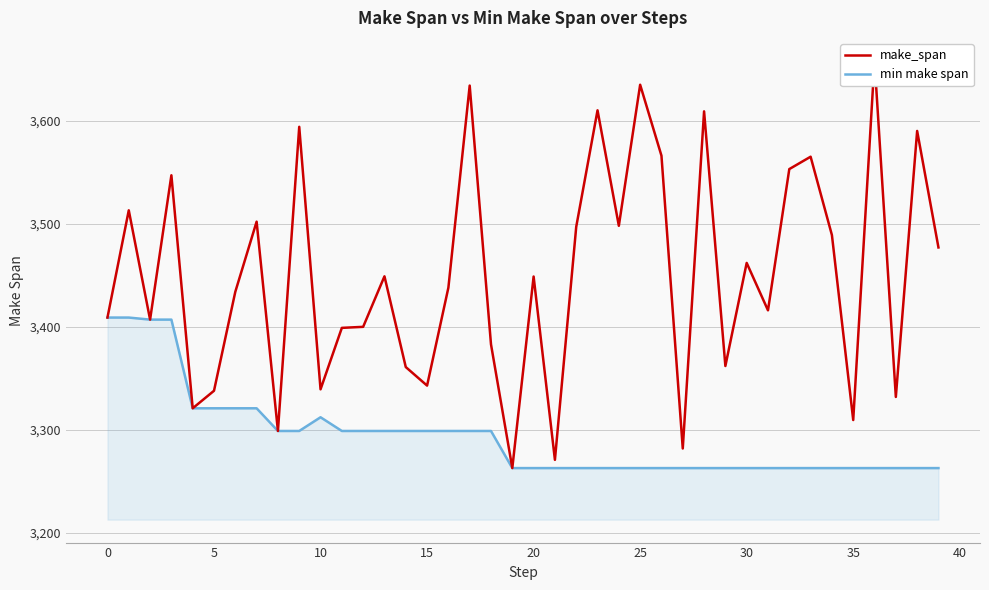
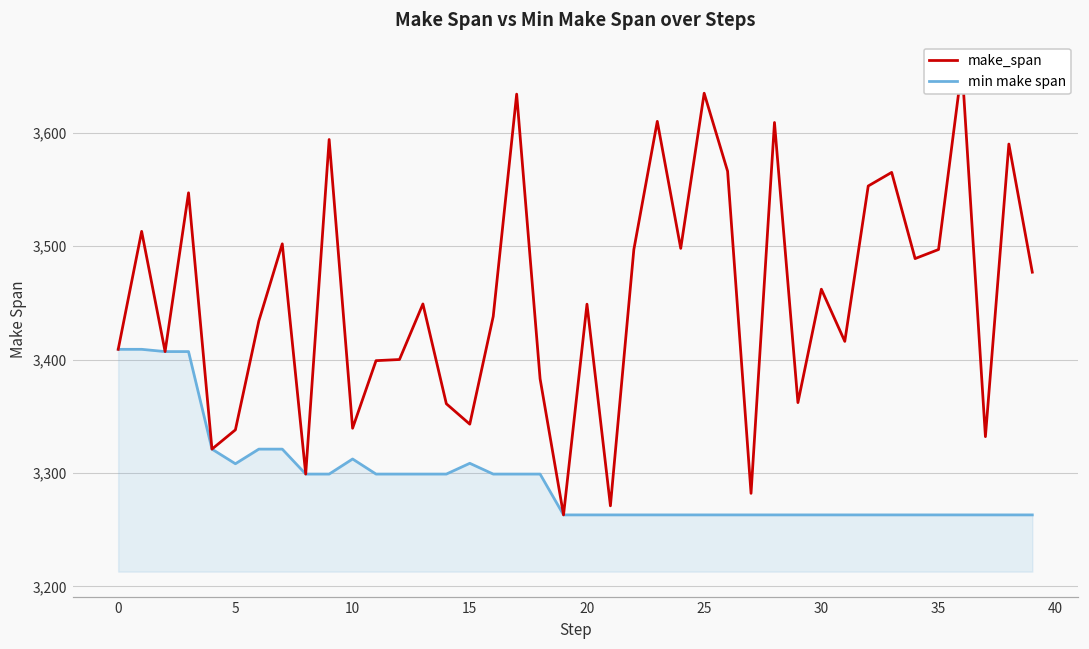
  {
    "make_span": {
      "5": "3,338",
      "10": "3,339",
      "15": "3,343",
      "20": "3,449",
      "25": "3,635",
      "30": "3,462",
-     "35": "3,310"
+     "35": "3,497"
    },
    "min make span": {
-     "5": "3,321",
+     "5": "3,308",
      "10": "3,312",
-     "15": "3,299",
+     "15": "3,309",
      "20": "3,263",
      "25": "3,263",
      "30": "3,263",
      "35": "3,263"
    }
  }
